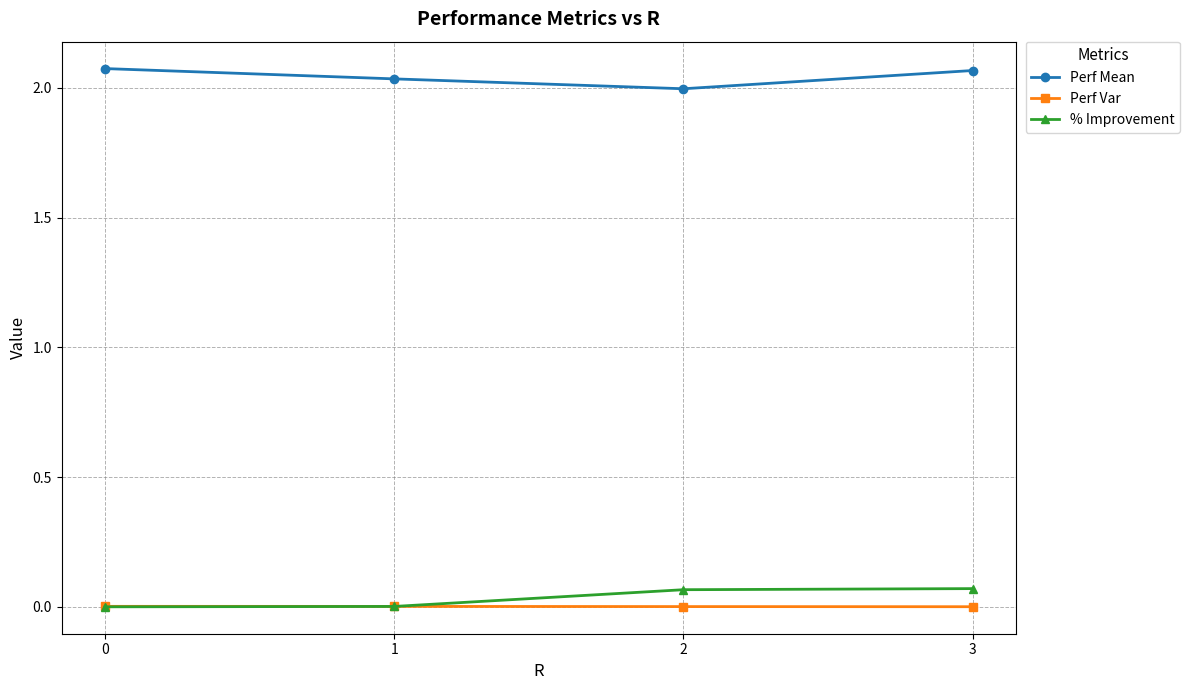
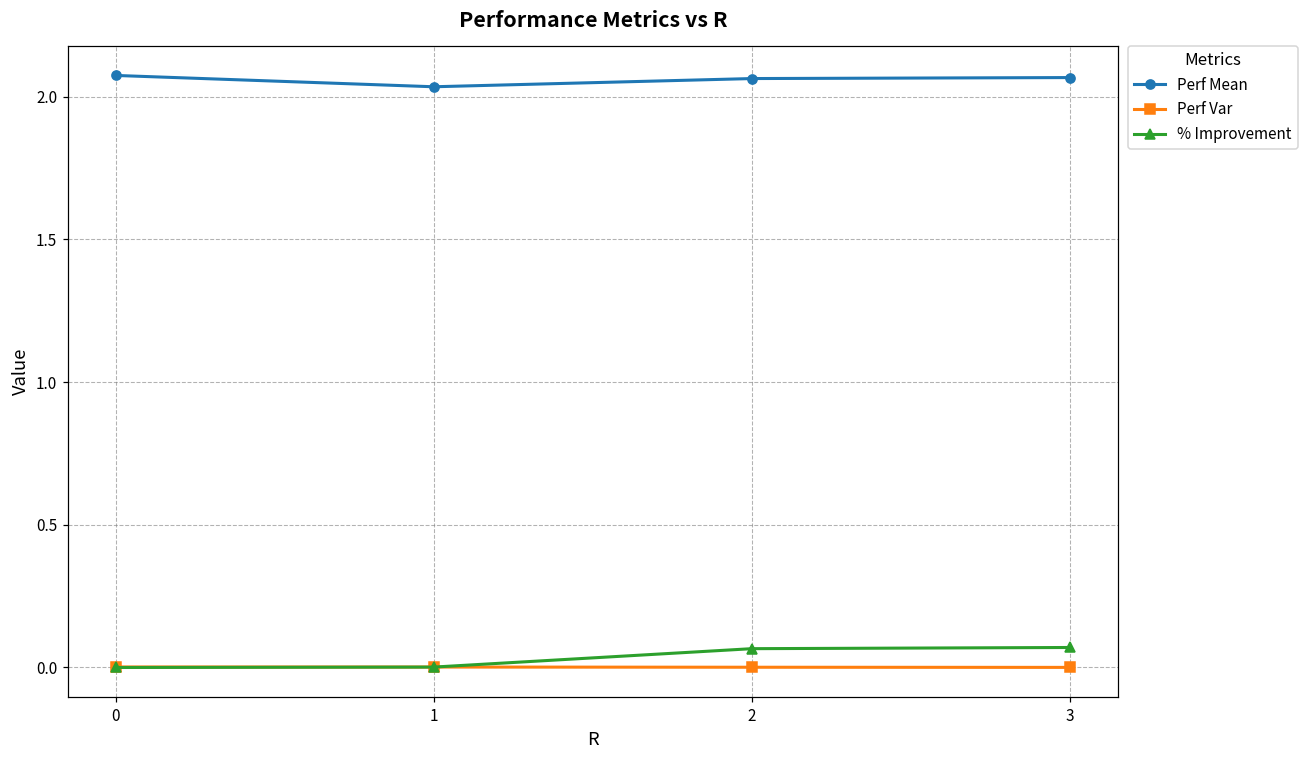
  {
    "Perf Mean": {
      "0": 2.07,
      "1": 2.03,
-     "2": 2.00,
+     "2": 2.06,
      "3": 2.07
    },
    "Perf Var": {
      "2": 0.00,
      "3": 0.00
    },
    "% Improvement": {
      "2": 0.07,
      "3": 0.07
    }
  }
